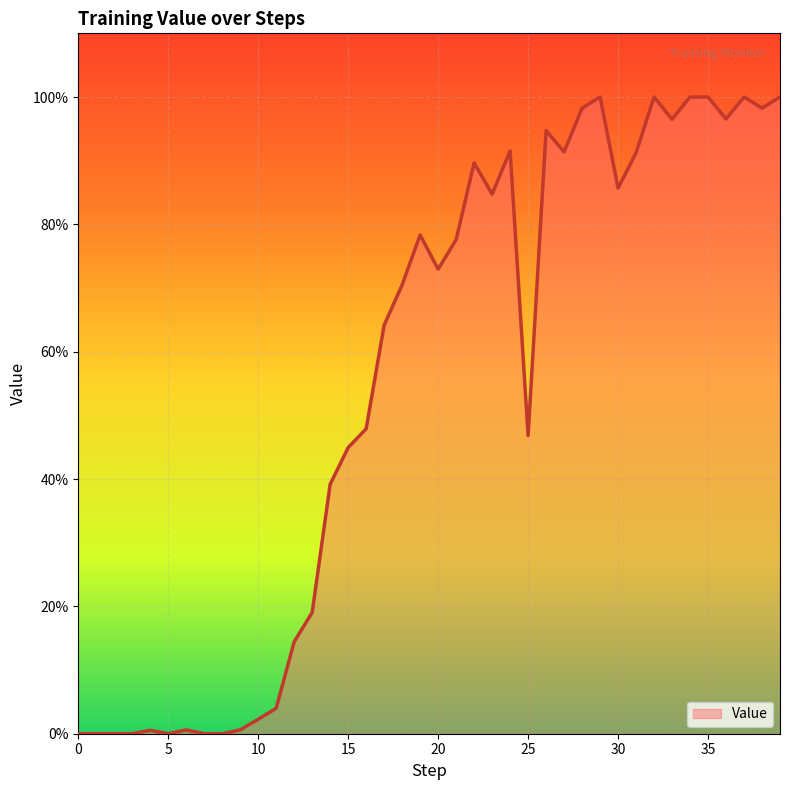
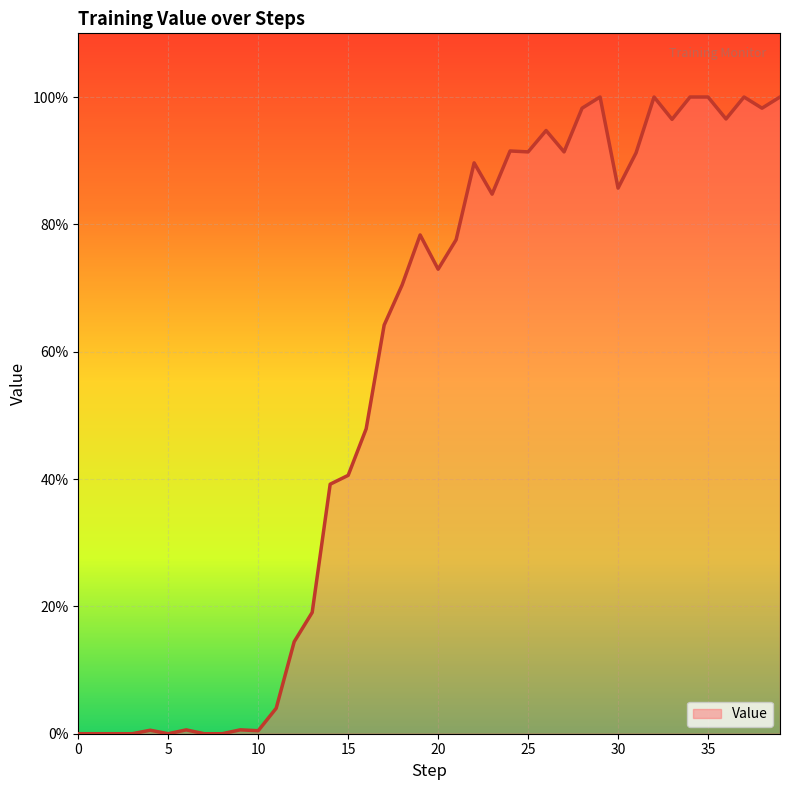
  {
    "0": "0%",
    "5": "0%",
-   "10": "2%",
-   "15": "45%",
+   "10": "0%",
+   "15": "41%",
    "20": "73%",
-   "25": "47%",
+   "25": "91%",
    "30": "86%",
    "35": "100%"
  }
